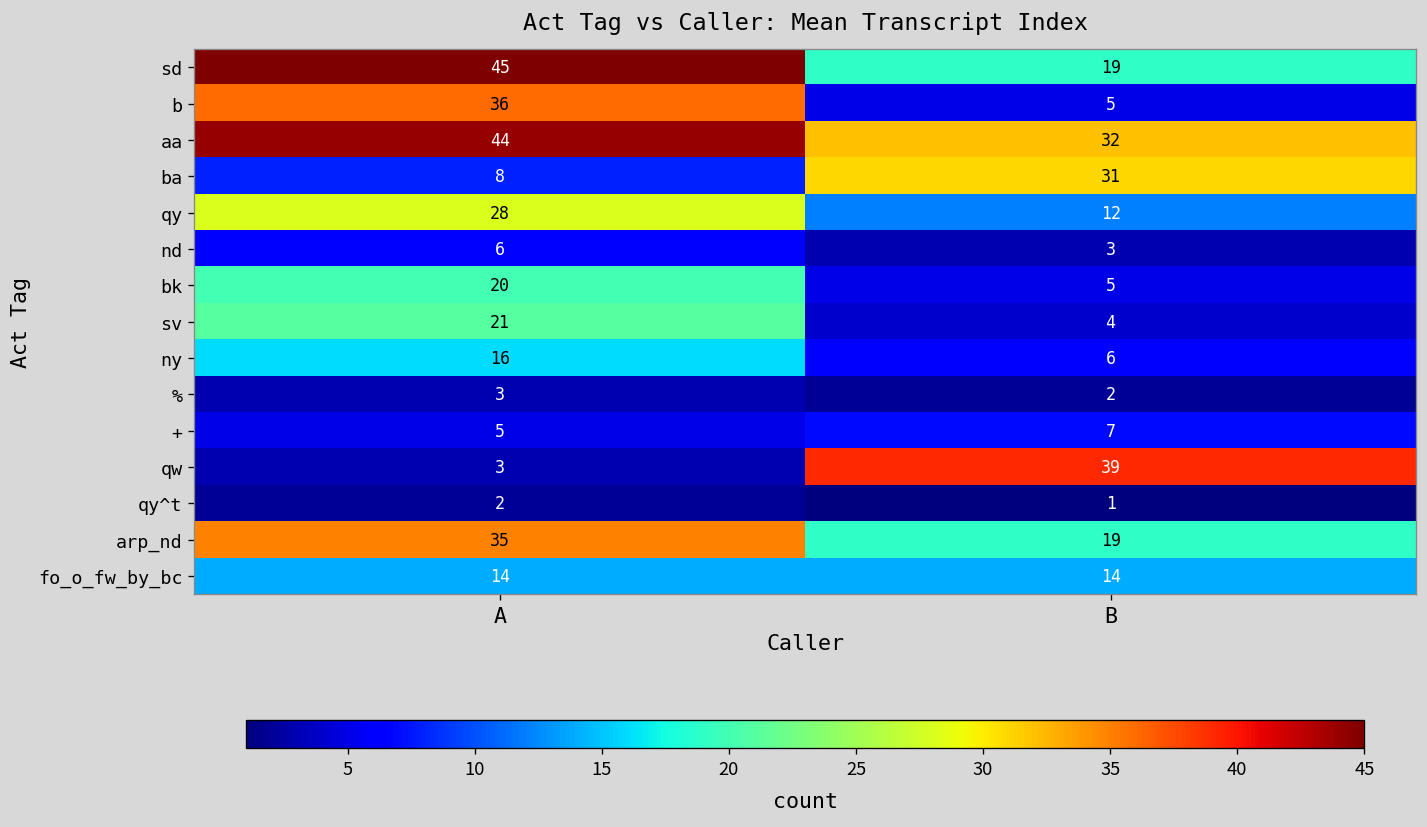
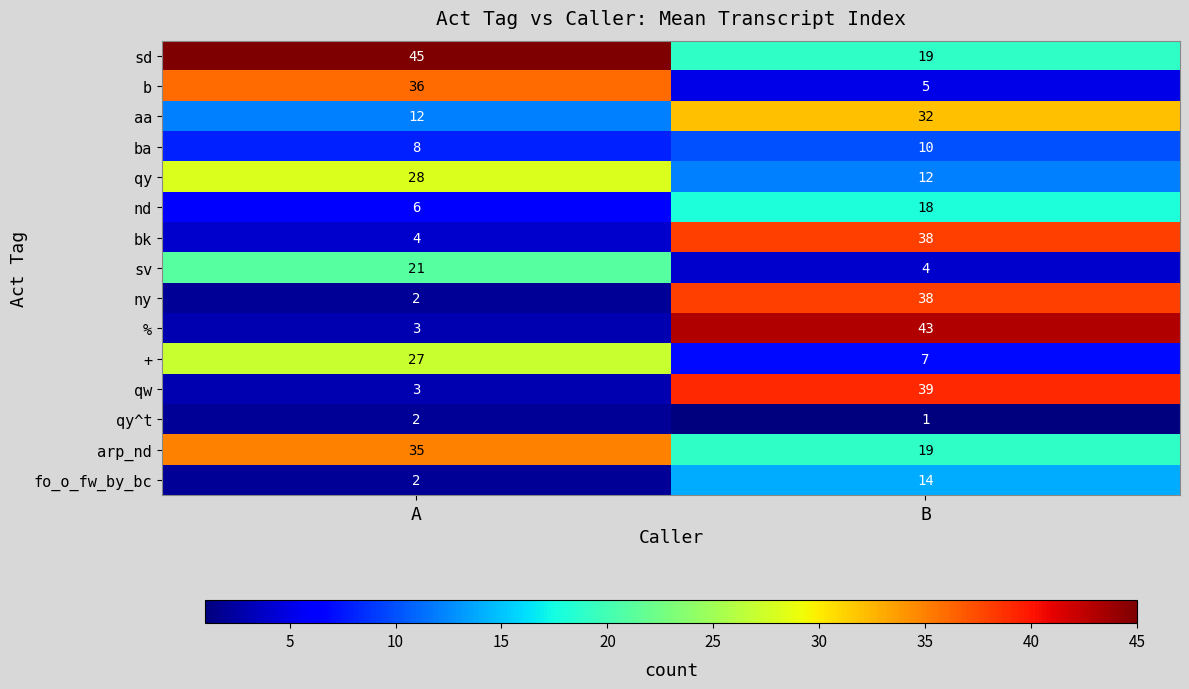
  {
    "sd": {
      "A": 45,
      "B": 19
    },
    "b": {
      "A": 36,
      "B": 5
    },
    "aa": {
-     "A": 44,
+     "A": 12,
      "B": 32
    },
    "ba": {
      "A": 8,
-     "B": 31
+     "B": 10
    },
    "qy": {
      "A": 28,
      "B": 12
    },
    "nd": {
      "A": 6,
-     "B": 3
+     "B": 18
    },
    "bk": {
-     "A": 20,
-     "B": 5
+     "A": 4,
+     "B": 38
    },
    "sv": {
      "A": 21,
      "B": 4
    },
    "ny": {
-     "A": 16,
-     "B": 6
+     "A": 2,
+     "B": 38
    },
    "%": {
      "A": 3,
-     "B": 2
+     "B": 43
    },
    "+": {
-     "A": 5,
+     "A": 27,
      "B": 7
    },
    "qw": {
      "A": 3,
      "B": 39
    },
    "qy^t": {
      "A": 2,
      "B": 1
    },
    "arp_nd": {
      "A": 35,
      "B": 19
    },
    "fo_o_fw_by_bc": {
-     "A": 14,
+     "A": 2,
      "B": 14
    }
  }
